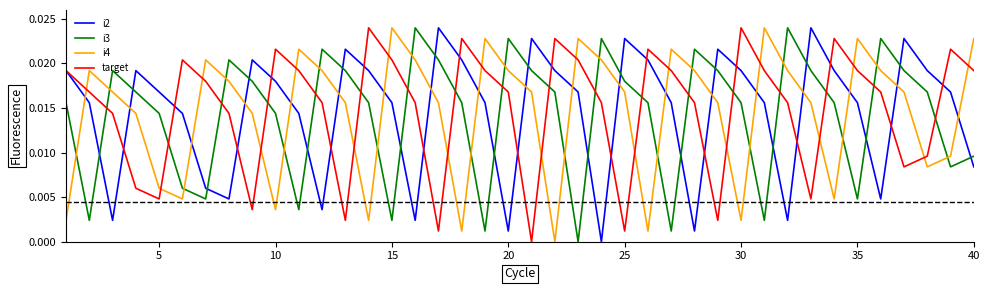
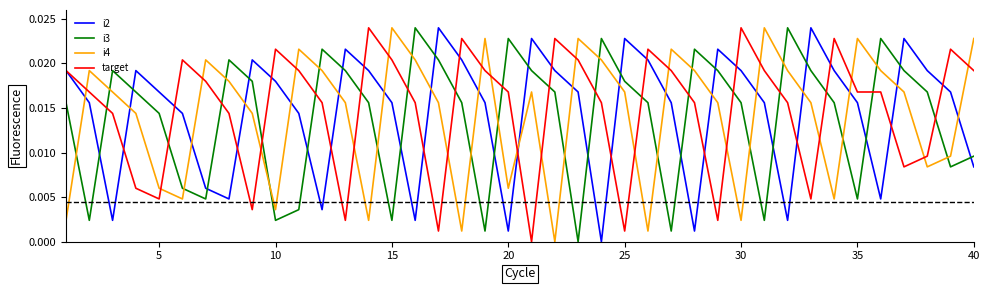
  {
    "i2": {
      "5": 0.017,
      "10": 0.018,
      "15": 0.016,
      "20": 0.001,
      "25": 0.023,
      "30": 0.019,
      "35": 0.016,
      "40": 0.008
    },
    "i3": {
      "5": 0.014,
-     "10": 0.014,
+     "10": 0.002,
      "15": 0.002,
      "20": 0.023,
      "25": 0.018,
      "30": 0.016,
      "35": 0.005,
      "40": 0.010
    },
    "i4": {
      "5": 0.006,
      "10": 0.004,
      "15": 0.024,
-     "20": 0.019,
+     "20": 0.006,
      "25": 0.017,
      "30": 0.002,
      "35": 0.023,
      "40": 0.023
    },
    "target": {
      "5": 0.005,
      "10": 0.022,
      "15": 0.020,
      "20": 0.017,
      "25": 0.001,
      "30": 0.024,
-     "35": 0.019,
+     "35": 0.017,
      "40": 0.019
    }
  }
